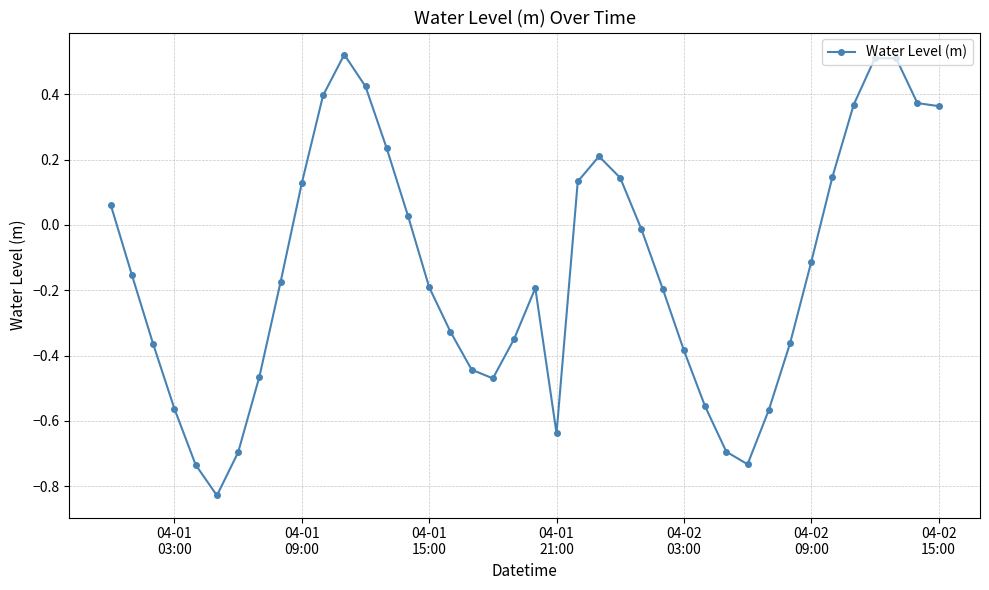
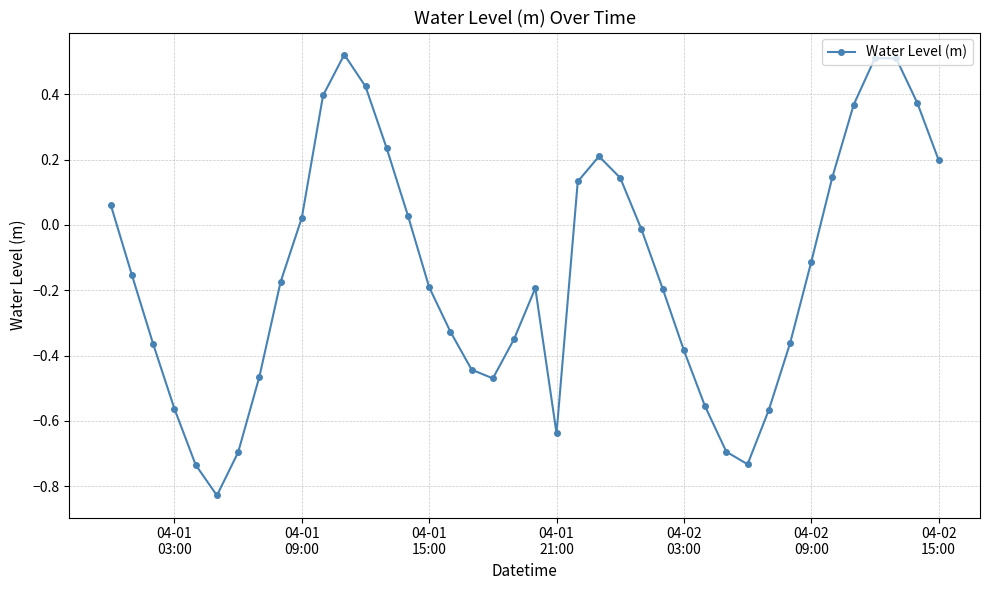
  {
    "04-01 03:00": -0.56,
-   "04-01 09:00": 0.13,
+   "04-01 09:00": 0.02,
    "04-01 15:00": -0.19,
    "04-01 21:00": -0.64,
    "04-02 03:00": -0.38,
    "04-02 09:00": -0.11,
-   "04-02 15:00": 0.36
+   "04-02 15:00": 0.20
  }
